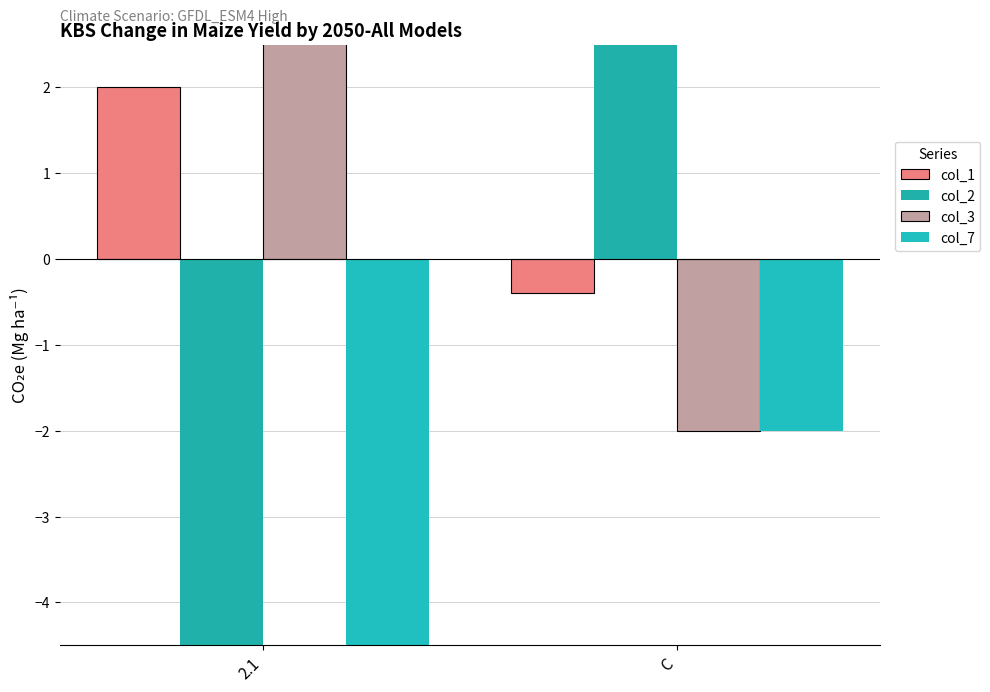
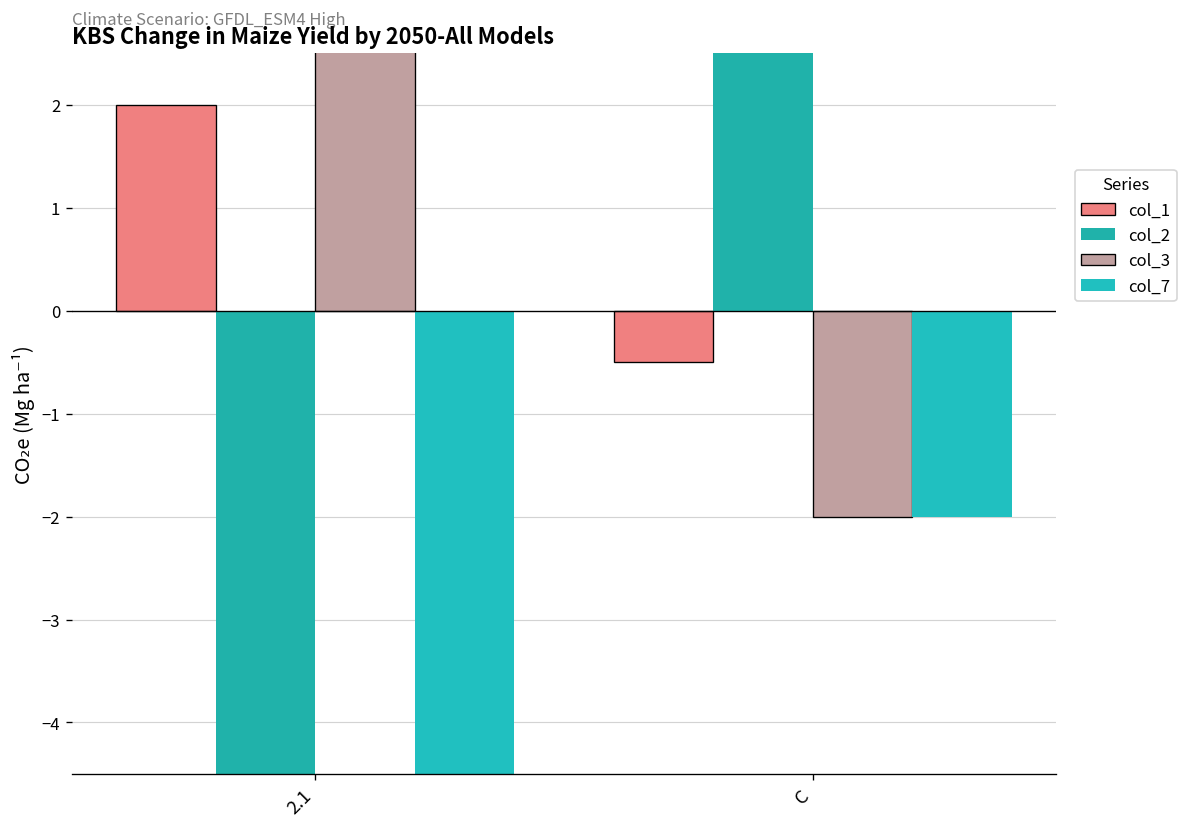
  {
    "col_1": {
      "2.1": 2.0,
-     "C": -0.4
+     "C": -0.5
    },
    "col_3": {
      "C": -2.0
    }
  }
